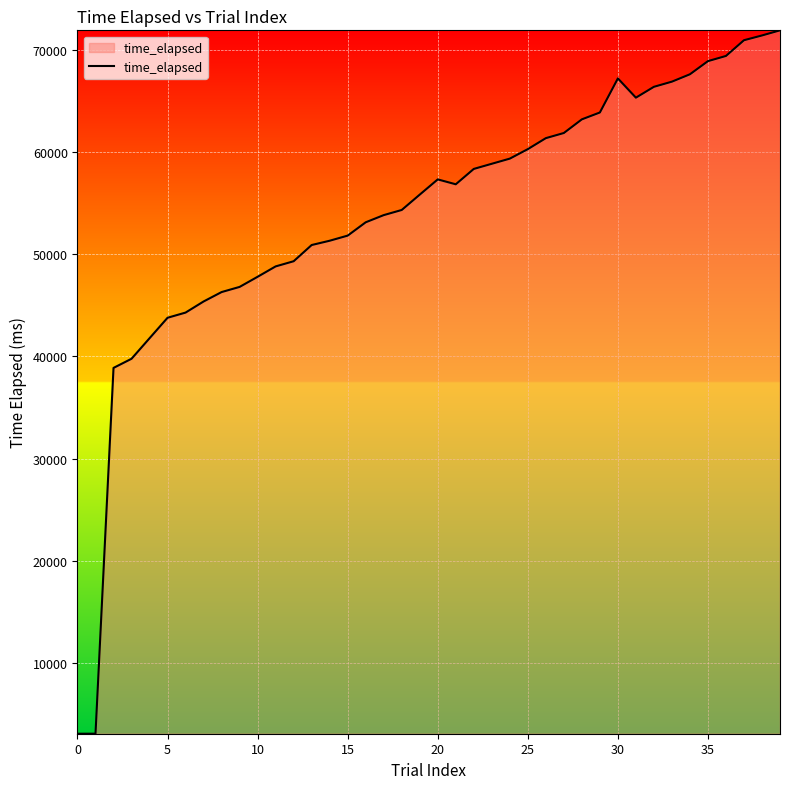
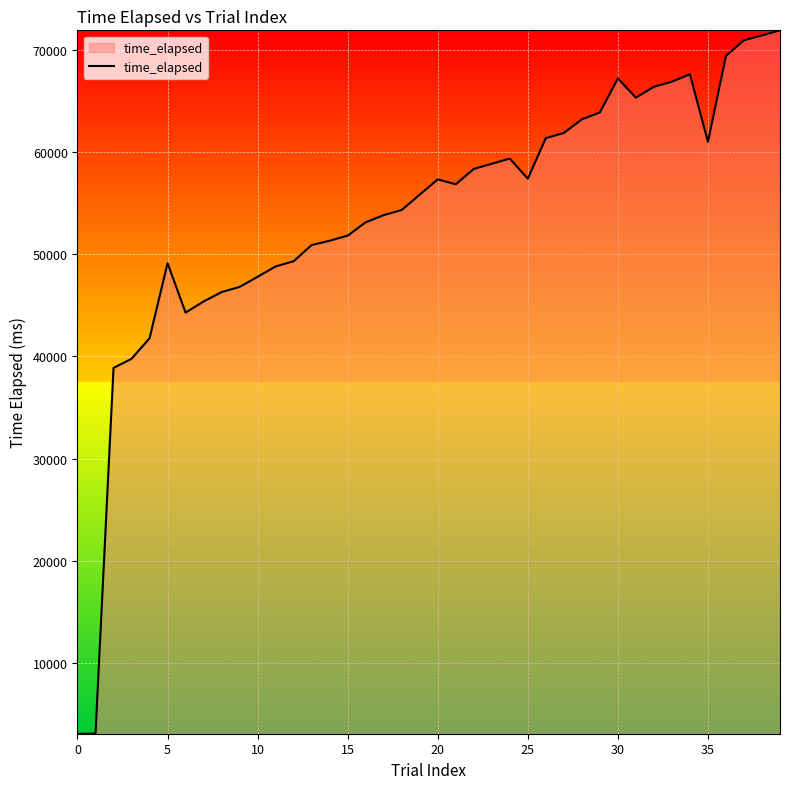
  {
    "0": 3100,
-   "5": 43800,
+   "5": 49100,
    "10": 47800,
    "15": 51800,
    "20": 57300,
-   "25": 60300,
+   "25": 57400,
    "30": 67200,
-   "35": 68900
+   "35": 61000
  }
